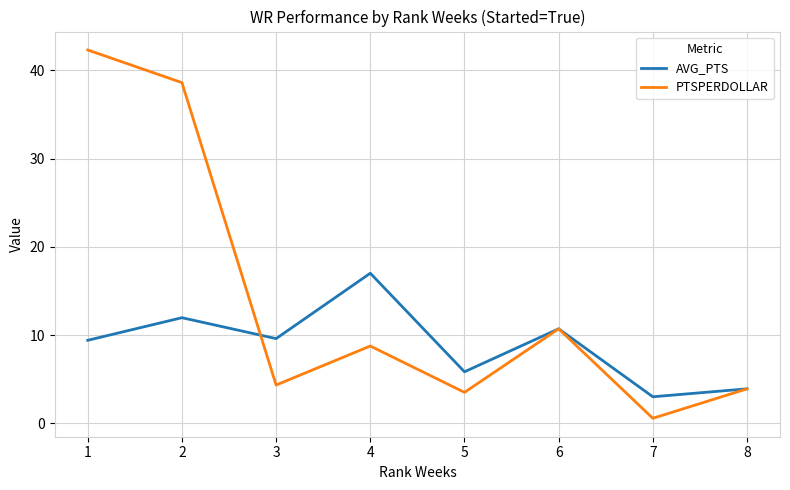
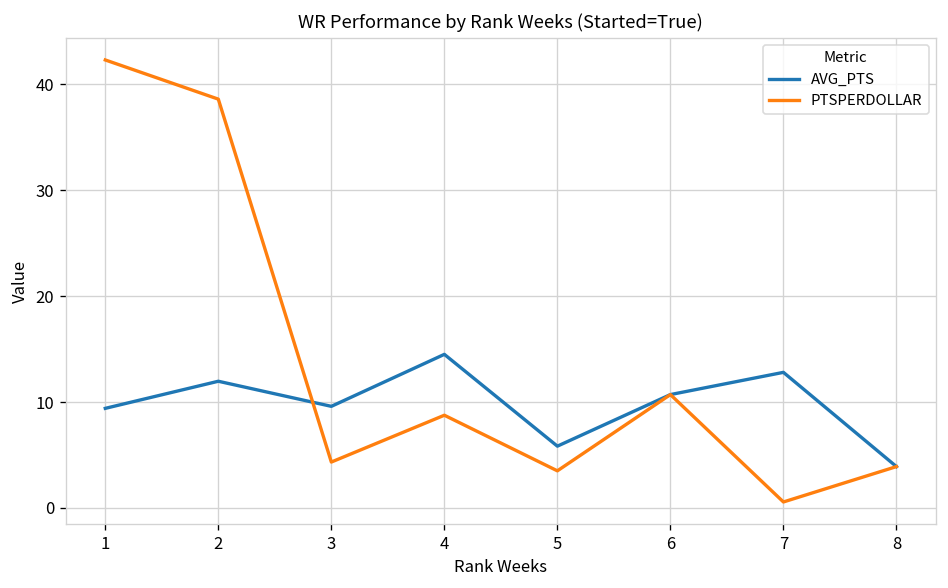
  {
    "AVG_PTS": {
      "1": 9,
      "2": 12,
      "3": 10,
-     "4": 17,
+     "4": 15,
      "5": 6,
-     "7": 3
+     "7": 13
    },
    "PTSPERDOLLAR": {
      "1": 42,
      "2": 39,
      "3": 4,
      "4": 9,
      "5": 4,
      "7": 1
    }
  }
